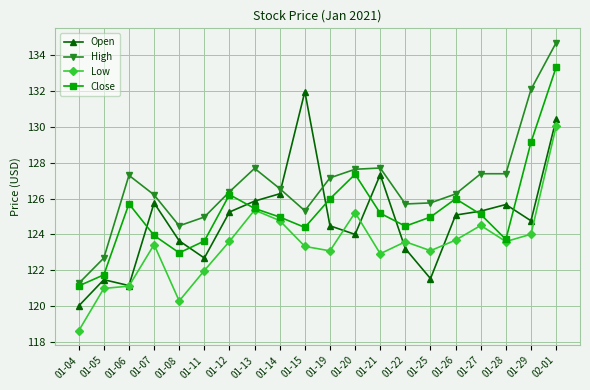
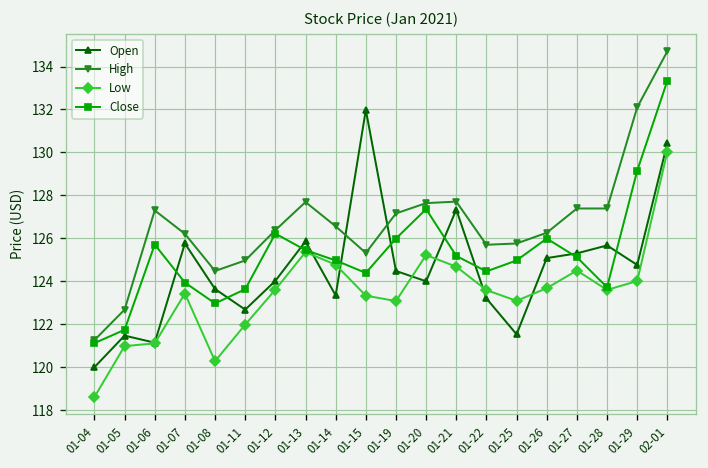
  {
    "Open": {
      "01-04": 120.0,
      "01-05": 121.5,
      "01-07": 125.8,
      "01-08": 123.6,
      "01-11": 122.7,
-     "01-12": 125.3,
+     "01-12": 124.0,
      "01-13": 125.9,
-     "01-14": 126.3,
+     "01-14": 123.3,
      "01-15": 132.0,
      "01-19": 124.5,
      "01-20": 124.0,
      "01-21": 127.3,
      "01-22": 123.2,
      "01-25": 121.5,
      "01-26": 125.1,
      "01-27": 125.3,
      "01-28": 125.7,
      "01-29": 124.8,
      "02-01": 130.4
    },
    "Low": {
      "01-04": 118.6,
      "01-05": 121.0,
      "01-07": 123.4,
      "01-08": 120.3,
      "01-11": 122.0,
      "01-12": 123.6,
      "01-14": 124.8,
      "01-15": 123.3,
      "01-19": 123.1,
      "01-20": 125.2,
-     "01-21": 122.9,
+     "01-21": 124.7,
      "01-22": 123.6,
      "01-25": 123.1,
      "01-26": 123.7,
      "01-27": 124.5,
      "01-29": 124.0,
      "02-01": 130.0
    }
  }
